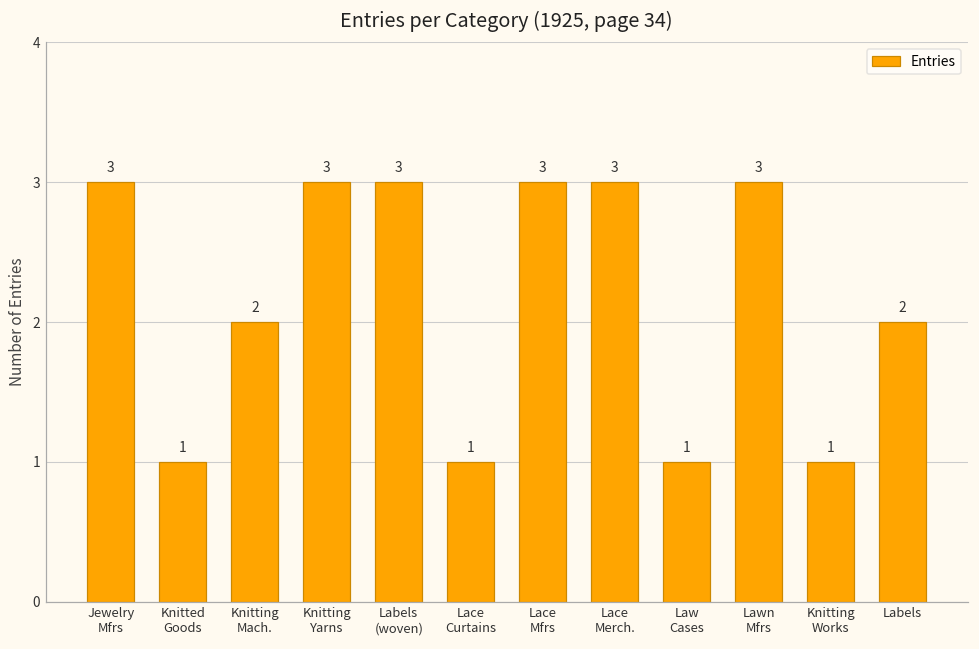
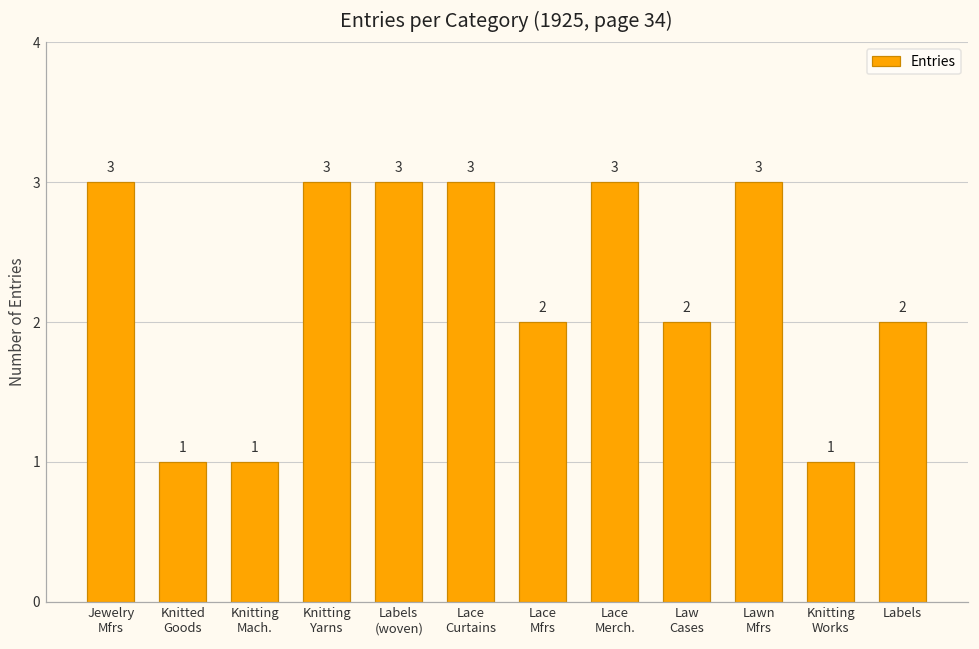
  {
    "Jewelry Mfrs": 3,
    "Knitted Goods": 1,
-   "Knitting Mach.": 2,
+   "Knitting Mach.": 1,
    "Knitting Yarns": 3,
    "Labels (woven)": 3,
-   "Lace Curtains": 1,
-   "Lace Mfrs": 3,
+   "Lace Curtains": 3,
+   "Lace Mfrs": 2,
    "Lace Merch.": 3,
-   "Law Cases": 1,
+   "Law Cases": 2,
    "Lawn Mfrs": 3,
    "Knitting Works": 1,
    "Labels": 2
  }
